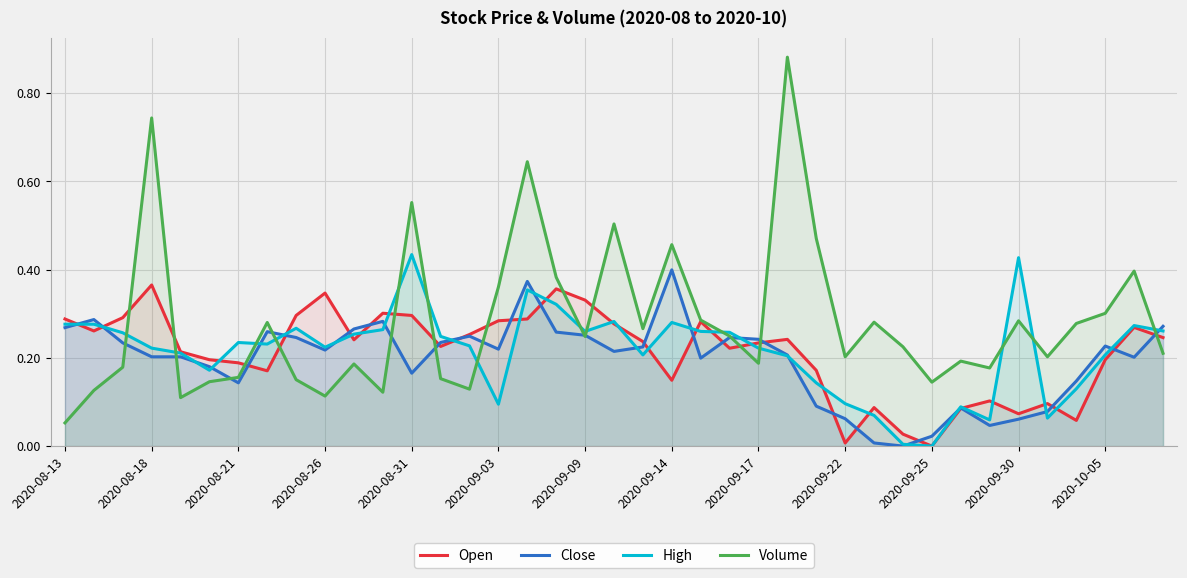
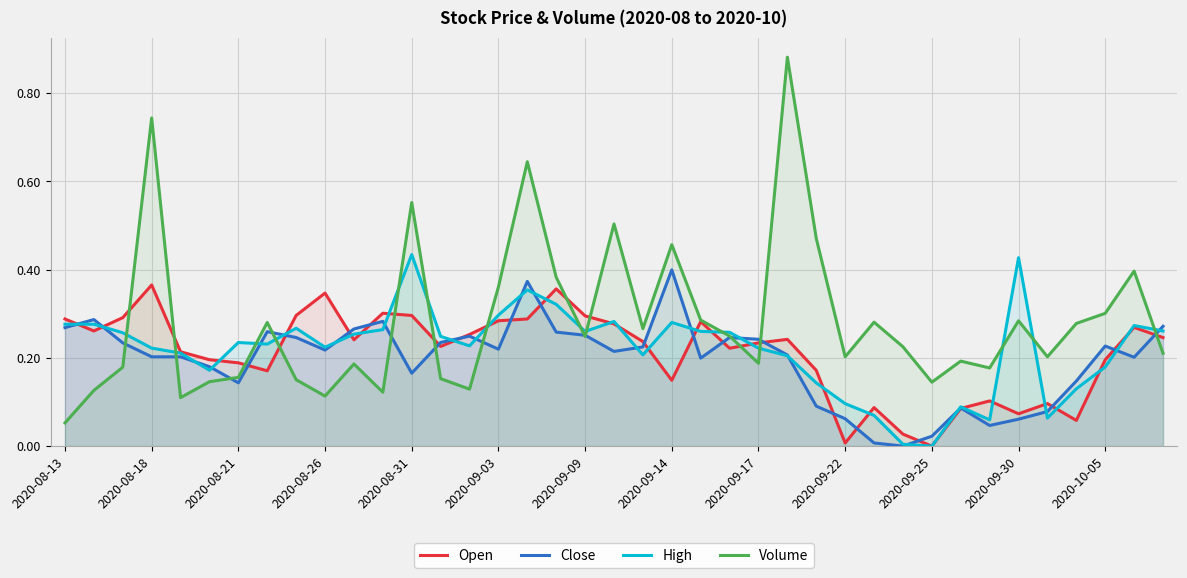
  {
    "Open": {
      "2020-08-13": 0.29,
      "2020-08-18": 0.37,
      "2020-08-21": 0.19,
      "2020-08-26": 0.35,
      "2020-08-31": 0.30,
      "2020-09-03": 0.28,
-     "2020-09-09": 0.33,
+     "2020-09-09": 0.30,
      "2020-09-14": 0.15,
      "2020-09-17": 0.23,
      "2020-09-22": 0.01,
      "2020-09-30": 0.07,
      "2020-10-05": 0.20
    },
    "Close": {
      "2020-08-13": 0.27,
      "2020-08-18": 0.20,
      "2020-08-21": 0.14,
      "2020-08-26": 0.22,
      "2020-08-31": 0.17,
      "2020-09-03": 0.22,
      "2020-09-14": 0.40,
      "2020-09-17": 0.24,
      "2020-09-22": 0.06,
      "2020-09-25": 0.02,
      "2020-09-30": 0.06,
      "2020-10-05": 0.23
    },
    "High": {
      "2020-08-13": 0.28,
      "2020-08-18": 0.22,
      "2020-08-21": 0.23,
      "2020-08-26": 0.22,
      "2020-08-31": 0.43,
-     "2020-09-03": 0.10,
+     "2020-09-03": 0.30,
      "2020-09-09": 0.26,
      "2020-09-14": 0.28,
      "2020-09-17": 0.22,
      "2020-09-22": 0.10,
      "2020-09-30": 0.43,
-     "2020-10-05": 0.21
+     "2020-10-05": 0.18
    },
    "Volume": {
      "2020-08-13": 0.05,
      "2020-08-18": 0.74,
      "2020-08-21": 0.16,
      "2020-08-26": 0.11,
      "2020-08-31": 0.55,
      "2020-09-03": 0.36,
      "2020-09-14": 0.46,
      "2020-09-17": 0.19,
      "2020-09-22": 0.20,
      "2020-09-25": 0.14,
      "2020-09-30": 0.28,
      "2020-10-05": 0.30
    }
  }
